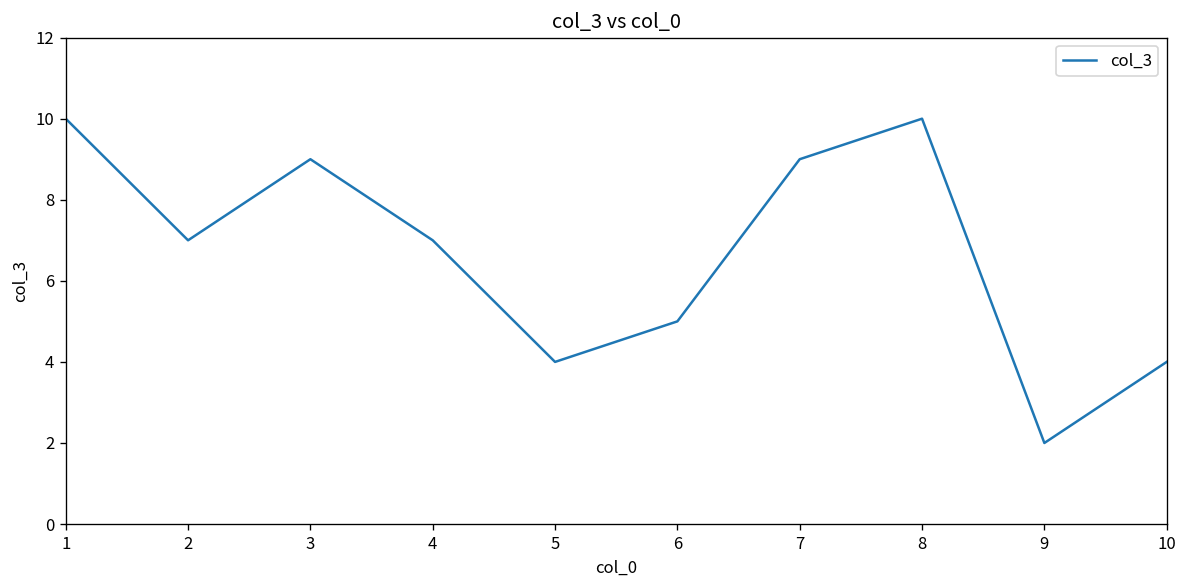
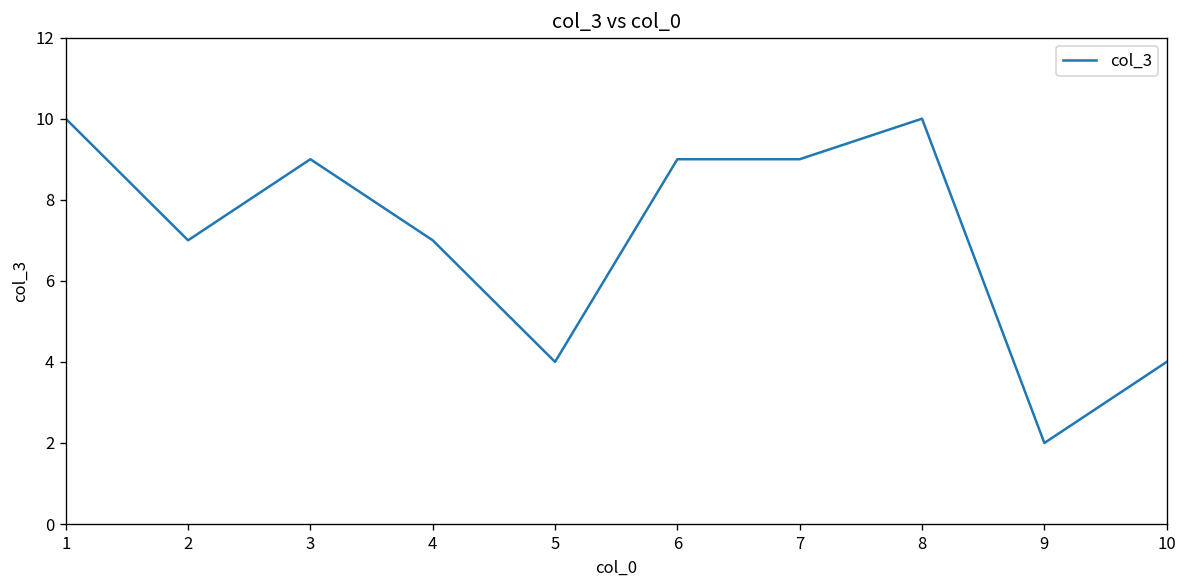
  {
    "1": 10,
    "2": 7,
    "3": 9,
    "4": 7,
    "5": 4,
-   "6": 5,
+   "6": 9,
    "7": 9,
    "8": 10,
    "9": 2,
    "10": 4
  }
